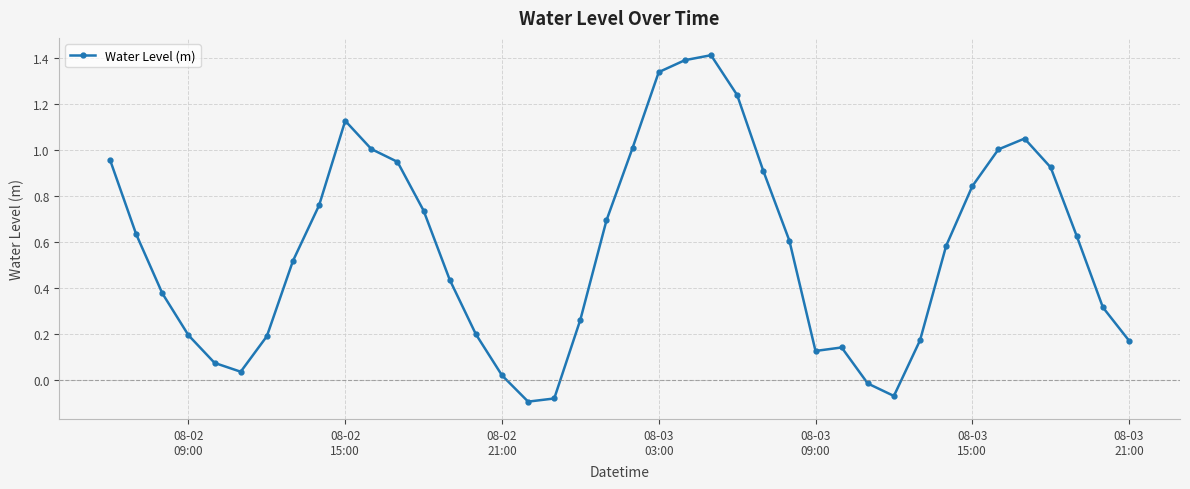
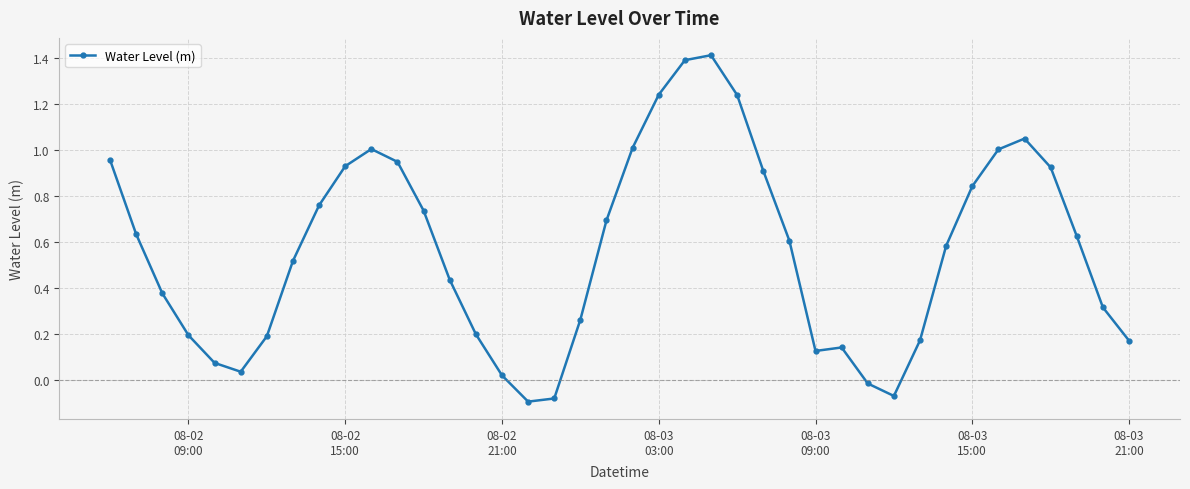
  {
    "08-02 09:00": 0.19,
-   "08-02 15:00": 1.13,
+   "08-02 15:00": 0.93,
    "08-02 21:00": 0.02,
-   "08-03 03:00": 1.34,
+   "08-03 03:00": 1.24,
    "08-03 09:00": 0.13,
    "08-03 15:00": 0.84,
    "08-03 21:00": 0.17
  }
